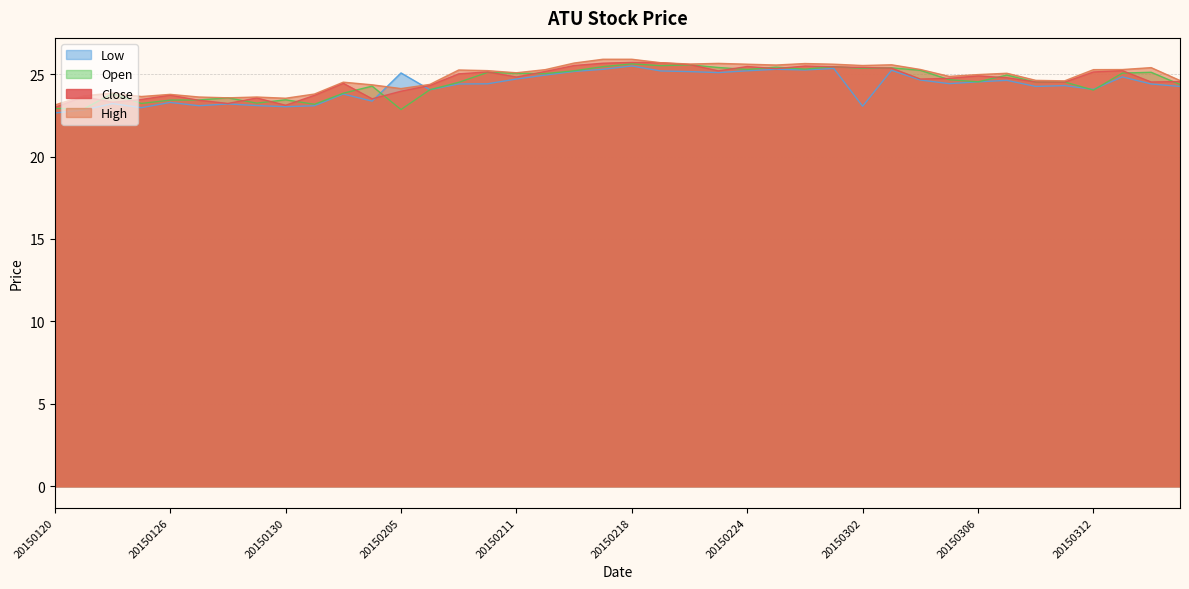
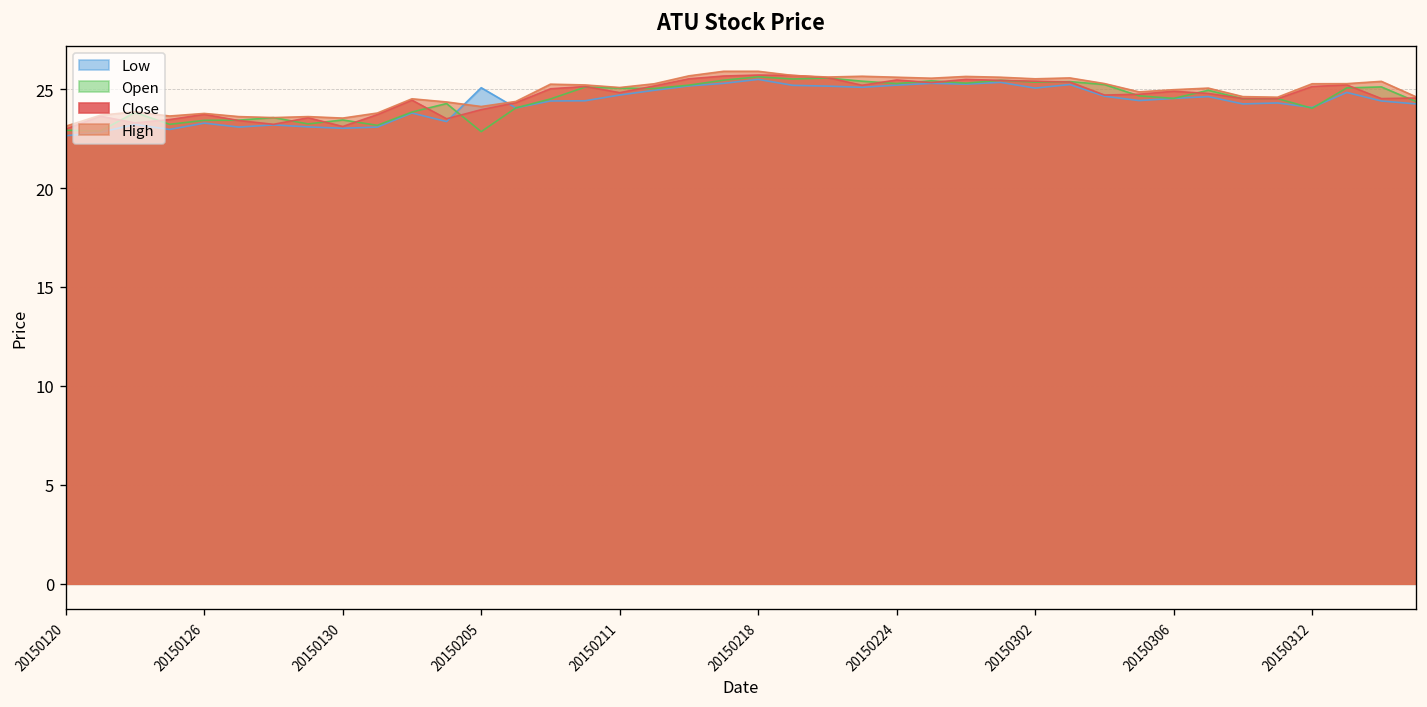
  {
    "Low": {
      "20150120": 22.6,
      "20150205": 25.1,
-     "20150302": 23.1
+     "20150302": 25.1
    },
    "Open": {
      "20150205": 22.9
    }
  }
